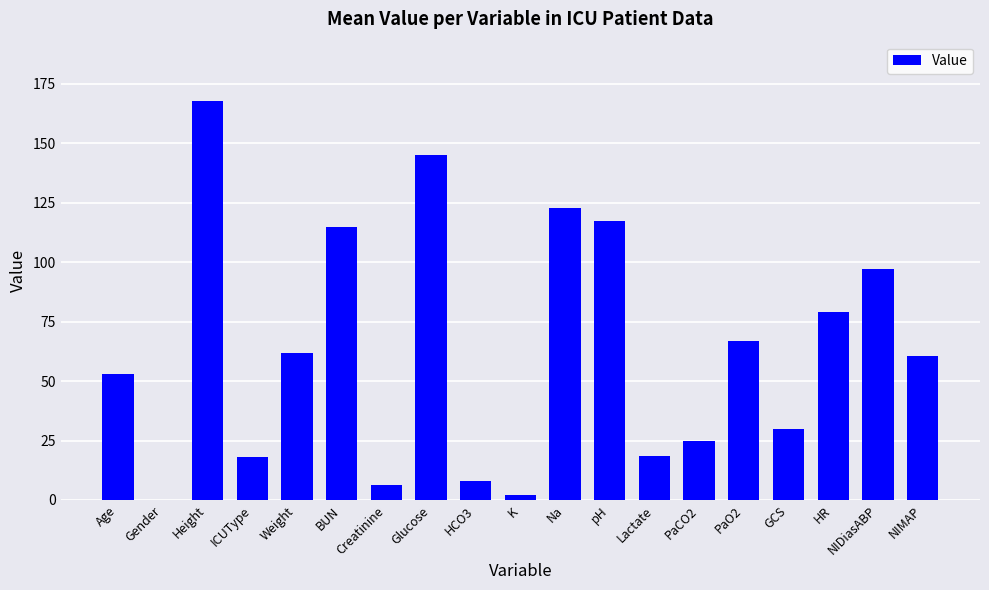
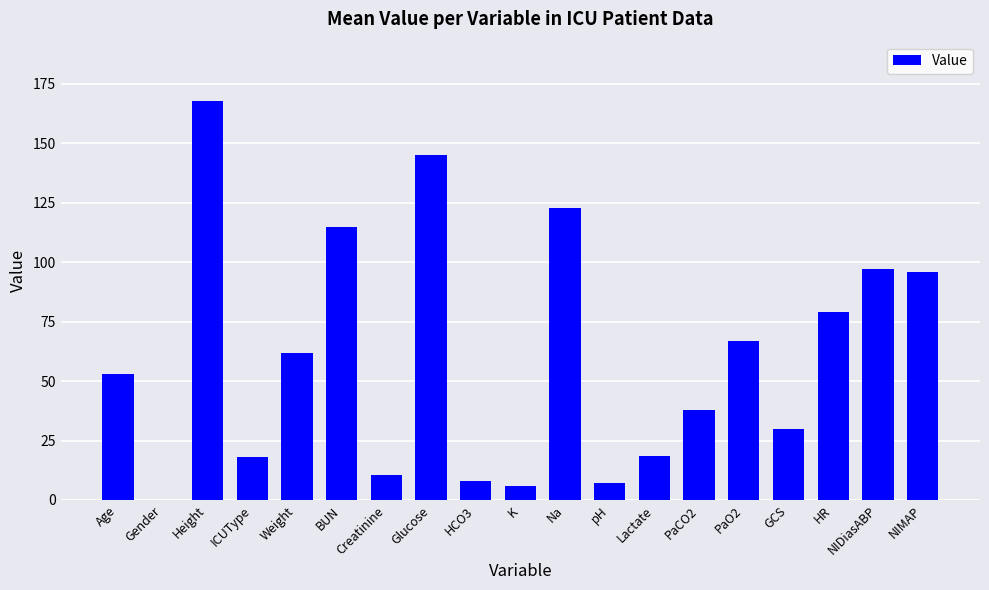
  {
    "Age": 53,
    "Gender": 0,
    "Height": 168,
    "ICUType": 18,
    "Weight": 62,
    "BUN": 115,
-   "Creatinine": 7,
+   "Creatinine": 10,
    "Glucose": 145,
    "HCO3": 8,
-   "K": 2,
+   "K": 6,
    "Na": 123,
-   "pH": 117,
+   "pH": 7,
    "Lactate": 19,
-   "PaCO2": 25,
+   "PaCO2": 38,
    "PaO2": 67,
    "GCS": 30,
    "HR": 79,
    "NIDiasABP": 97,
-   "NIMAP": 61
+   "NIMAP": 96
  }
